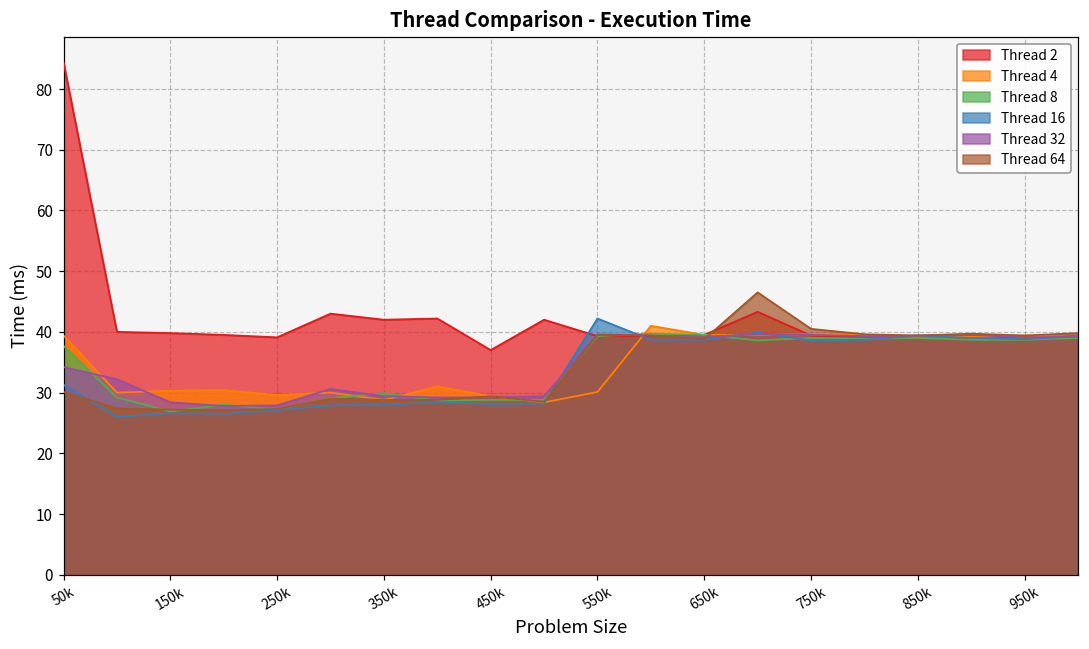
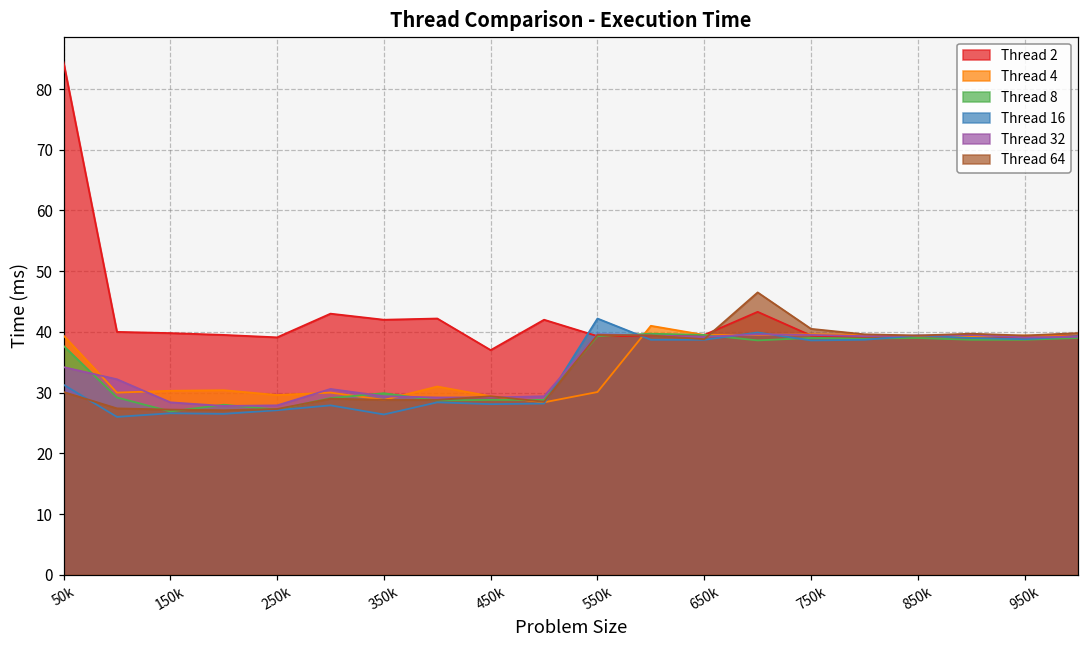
  {
    "Thread 2": {
      "50k": 84,
      "150k": 40,
      "250k": 39,
      "350k": 42,
      "450k": 37
    },
    "Thread 4": {
      "50k": 39,
      "150k": 30,
      "250k": 30,
      "550k": 30
    },
    "Thread 8": {
      "50k": 38,
      "350k": 30
    },
    "Thread 16": {
      "50k": 31,
-     "350k": 28,
+     "350k": 26,
      "450k": 28,
      "550k": 42
    },
    "Thread 32": {
      "50k": 34,
      "150k": 28,
      "250k": 28,
      "350k": 29
    },
    "Thread 64": {
      "50k": 30,
      "750k": 41
    }
  }
